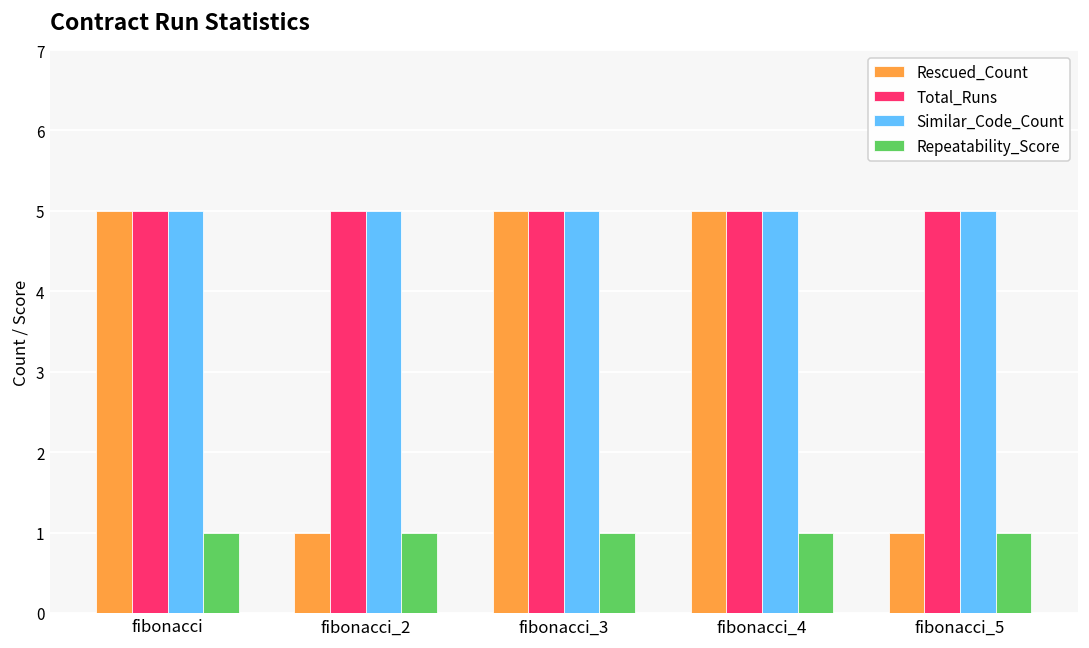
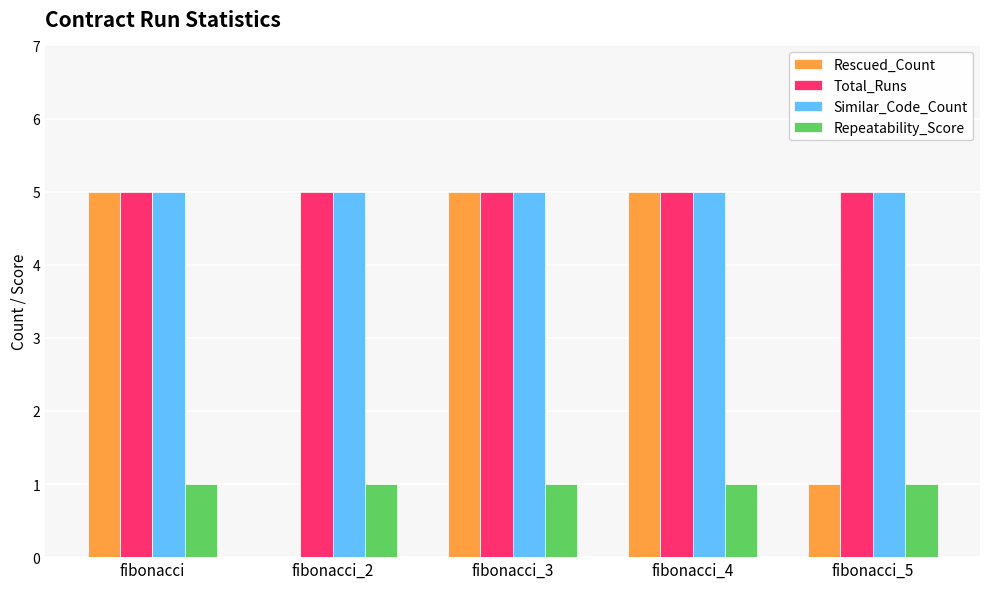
  {
    "Rescued_Count": {
      "fibonacci": 5,
-     "fibonacci_2": 1,
+     "fibonacci_2": 0,
      "fibonacci_3": 5,
      "fibonacci_4": 5,
      "fibonacci_5": 1
    },
    "Total_Runs": {
      "fibonacci": 5,
      "fibonacci_2": 5,
      "fibonacci_3": 5,
      "fibonacci_4": 5,
      "fibonacci_5": 5
    },
    "Similar_Code_Count": {
      "fibonacci": 5,
      "fibonacci_2": 5,
      "fibonacci_3": 5,
      "fibonacci_4": 5,
      "fibonacci_5": 5
    },
    "Repeatability_Score": {
      "fibonacci": 1,
      "fibonacci_2": 1,
      "fibonacci_3": 1,
      "fibonacci_4": 1,
      "fibonacci_5": 1
    }
  }
